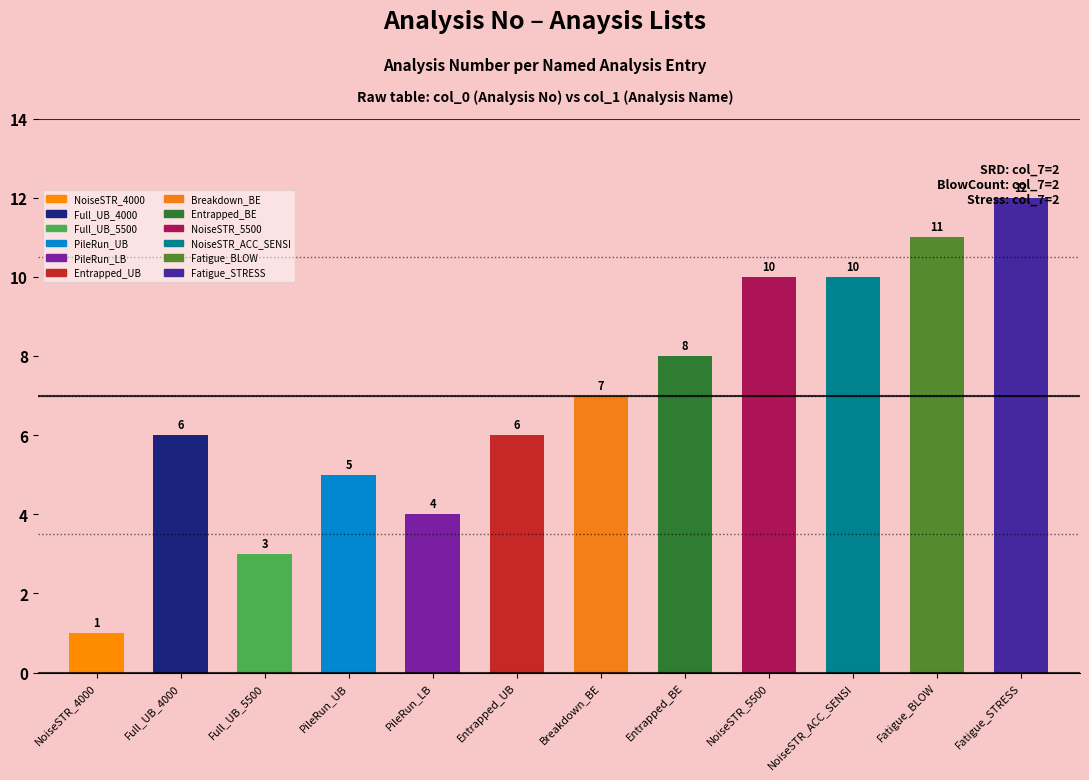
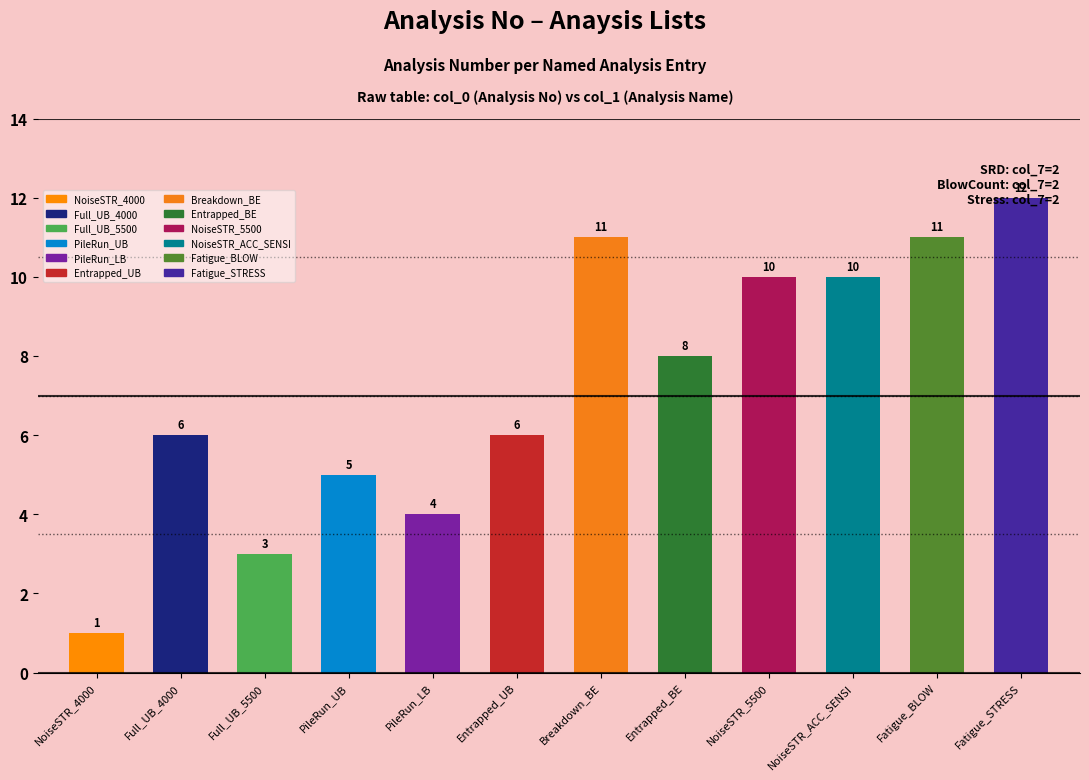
  {
    "NoiseSTR_4000": 1,
    "Full_UB_4000": 6,
    "Full_UB_5500": 3,
    "PileRun_UB": 5,
    "PileRun_LB": 4,
    "Entrapped_UB": 6,
-   "Breakdown_BE": 7,
+   "Breakdown_BE": 11,
    "Entrapped_BE": 8,
    "NoiseSTR_5500": 10,
    "NoiseSTR_ACC_SENSI": 10,
    "Fatigue_BLOW": 11
  }
